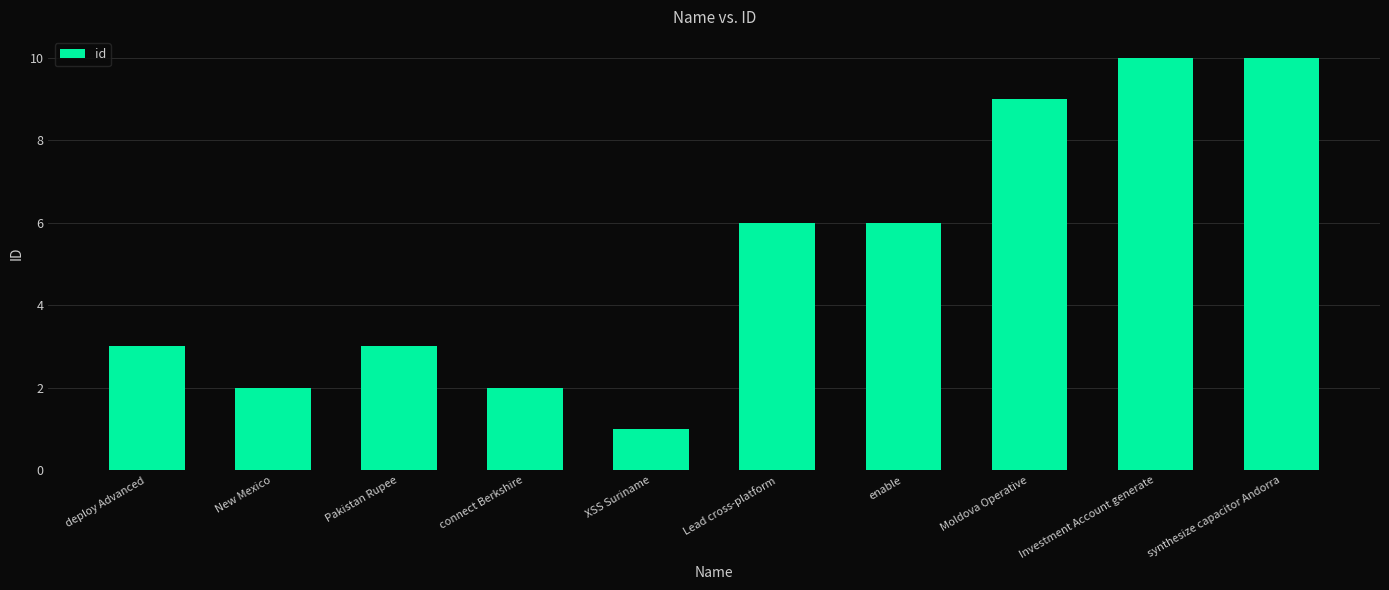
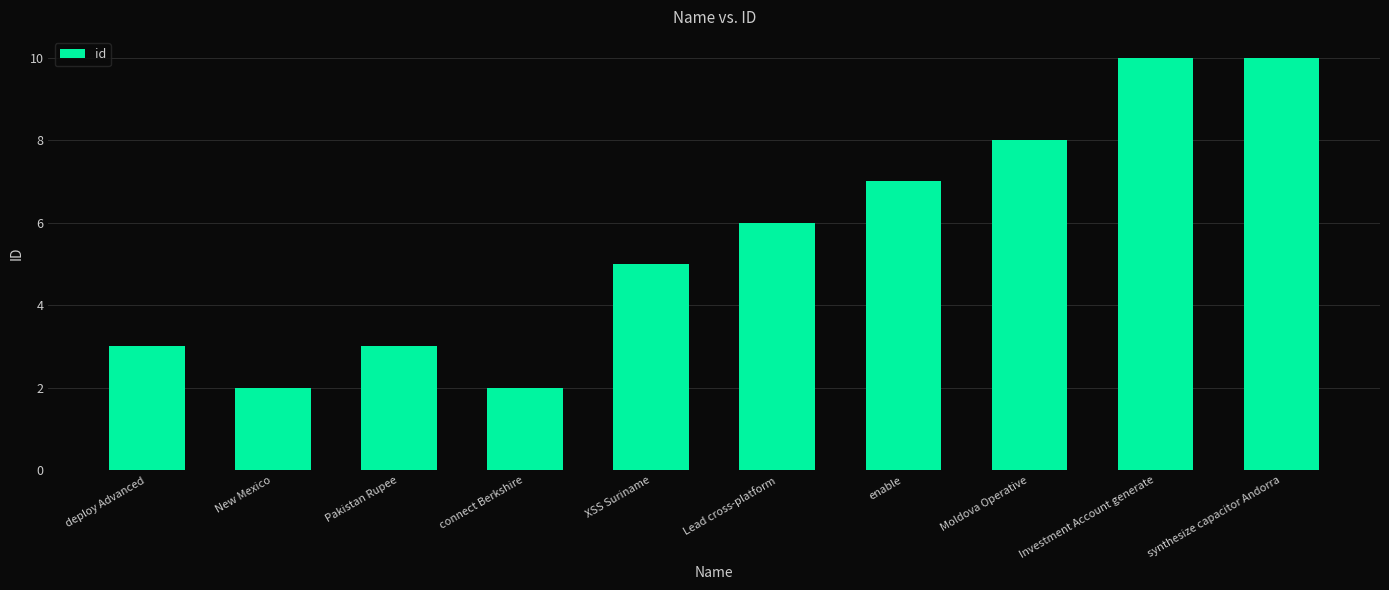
  {
    "deploy Advanced": 3,
    "New Mexico": 2,
    "Pakistan Rupee": 3,
    "connect Berkshire": 2,
-   "XSS Suriname": 1,
+   "XSS Suriname": 5,
    "Lead cross-platform": 6,
-   "enable": 6,
-   "Moldova Operative": 9,
+   "enable": 7,
+   "Moldova Operative": 8,
    "Investment Account generate": 10,
    "synthesize capacitor Andorra": 10
  }
